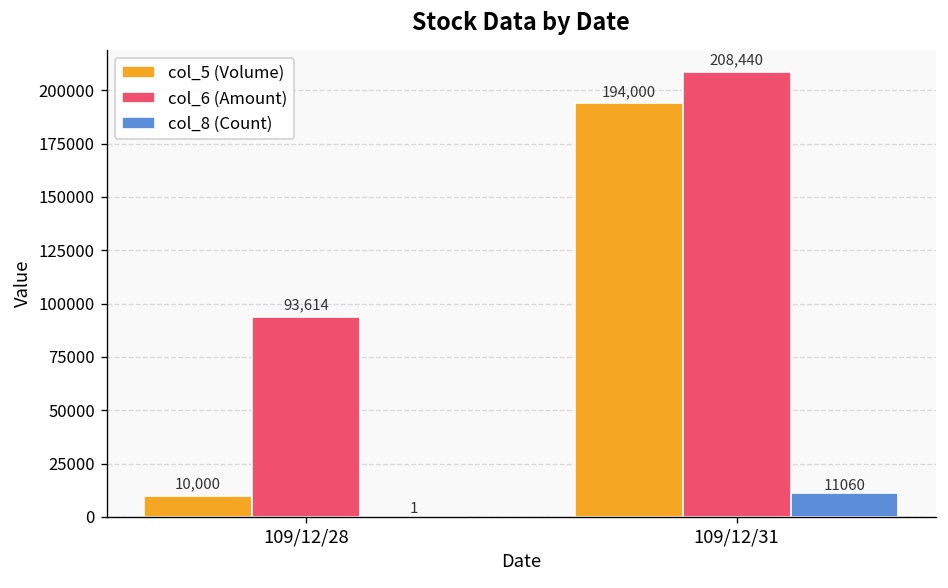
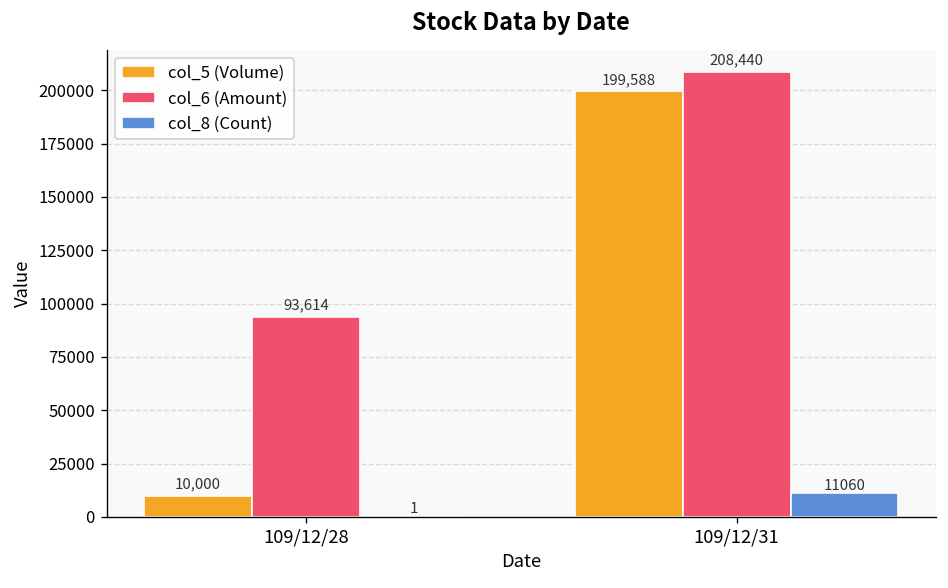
  {
    "col_5 (Volume)": {
      "109/12/28": "10,000",
-     "109/12/31": "194,000"
+     "109/12/31": "199,588"
    },
    "col_6 (Amount)": {
      "109/12/28": "93,614",
      "109/12/31": "208,440"
    },
    "col_8 (Count)": {
      "109/12/28": "1",
      "109/12/31": "11060"
    }
  }
